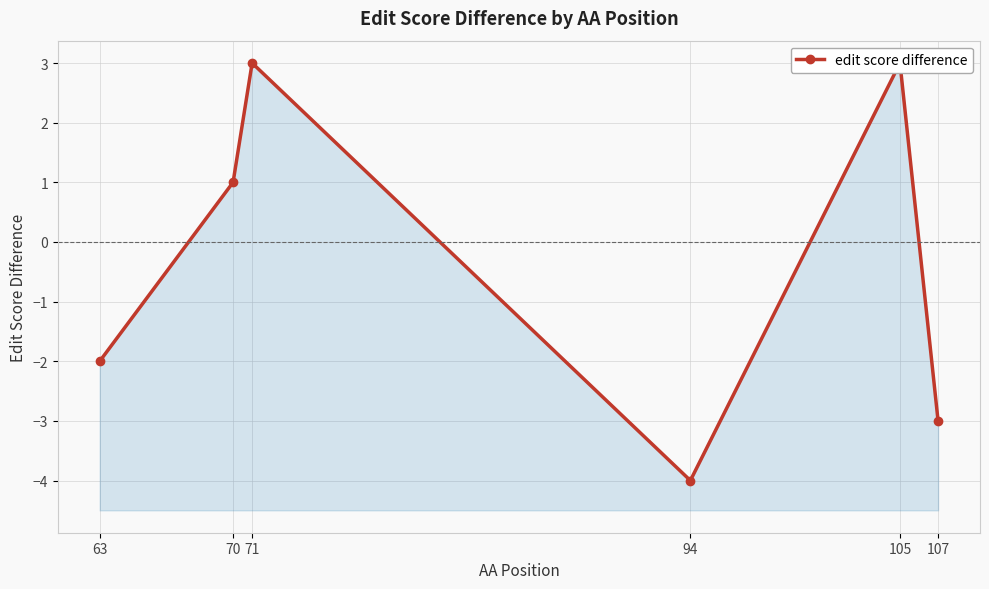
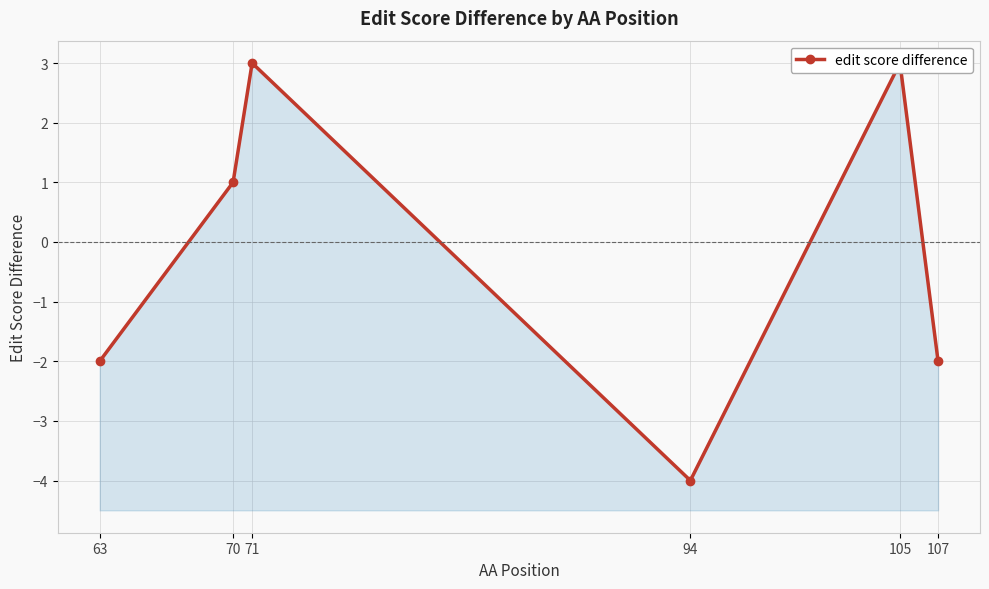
  {
    "63": -2,
    "70": 1,
    "71": 3,
    "94": -4,
-   "107": -3
+   "107": -2
  }
